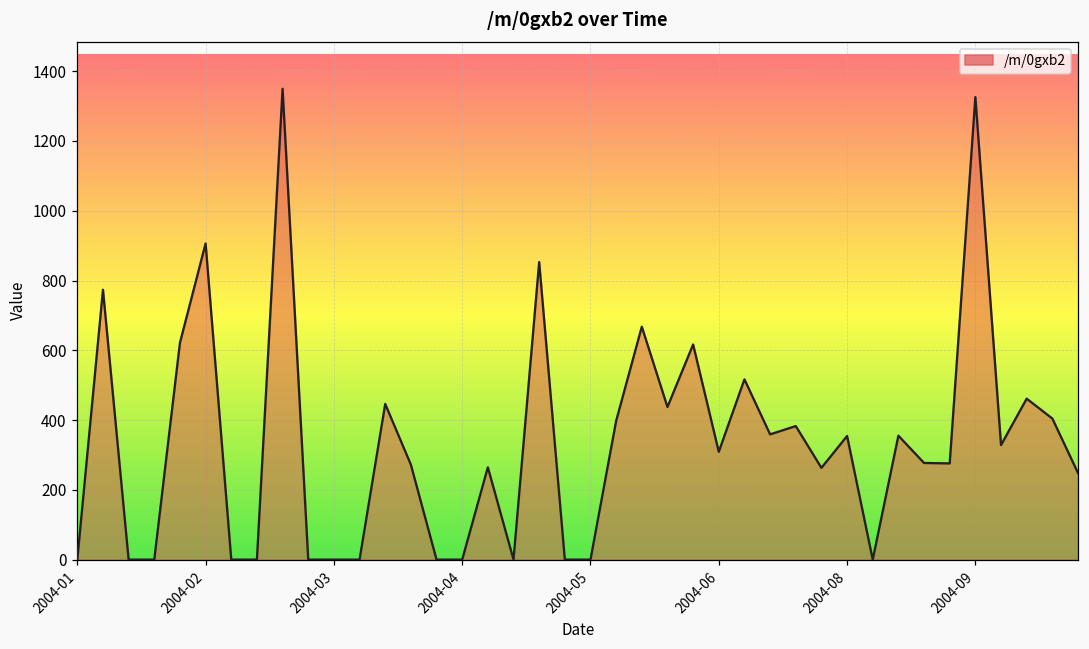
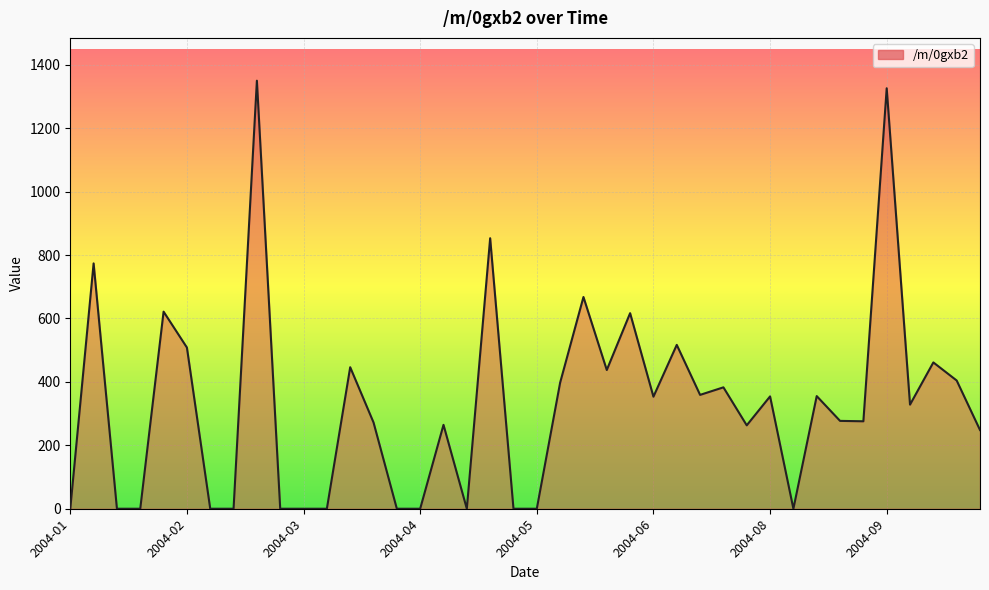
  {
    "2004-01": 0,
-   "2004-02": 910,
+   "2004-02": 510,
    "2004-03": 0,
    "2004-04": 0,
    "2004-05": 0,
-   "2004-06": 310,
+   "2004-06": 350,
    "2004-08": 350,
    "2004-09": 1330
  }
